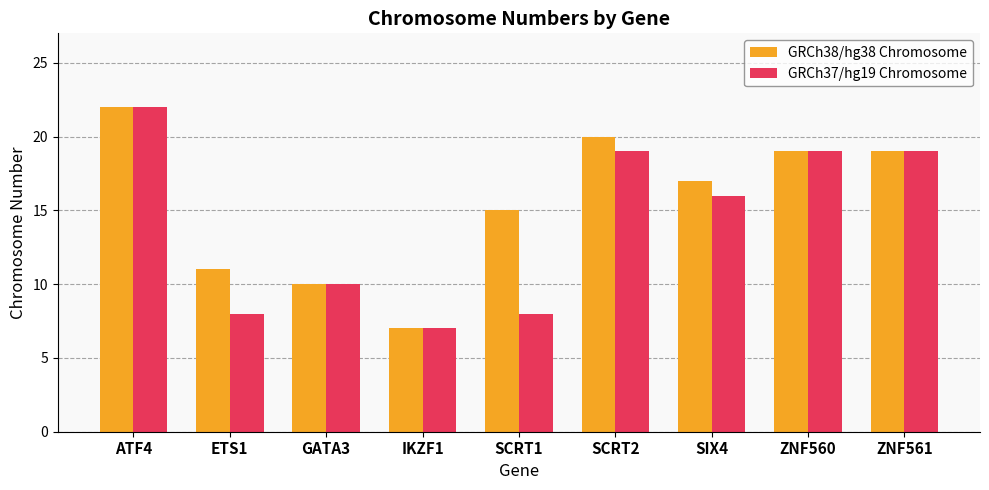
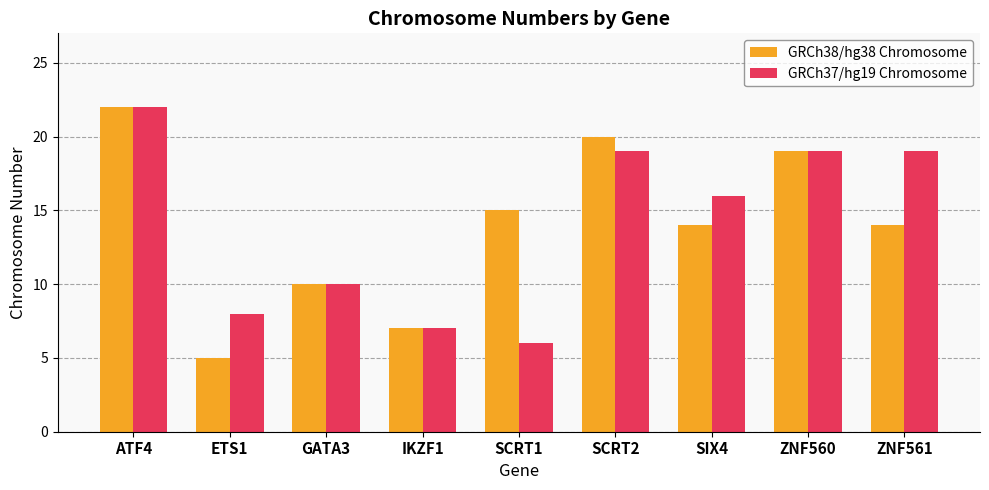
  {
    "GRCh38/hg38 Chromosome": {
      "ATF4": 22,
-     "ETS1": 11,
+     "ETS1": 5,
      "GATA3": 10,
      "IKZF1": 7,
      "SCRT1": 15,
      "SCRT2": 20,
-     "SIX4": 17,
+     "SIX4": 14,
      "ZNF560": 19,
-     "ZNF561": 19
+     "ZNF561": 14
    },
    "GRCh37/hg19 Chromosome": {
      "ATF4": 22,
      "ETS1": 8,
      "GATA3": 10,
      "IKZF1": 7,
-     "SCRT1": 8,
+     "SCRT1": 6,
      "SCRT2": 19,
      "SIX4": 16,
      "ZNF560": 19,
      "ZNF561": 19
    }
  }
